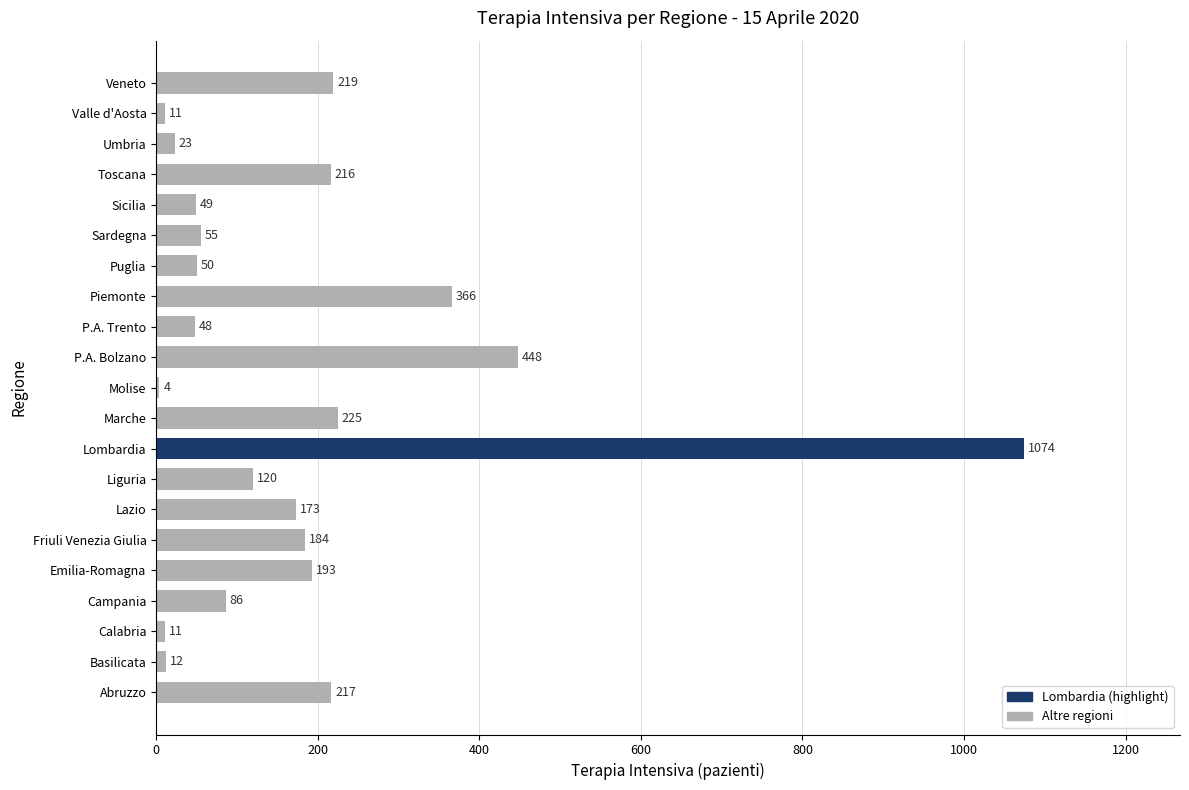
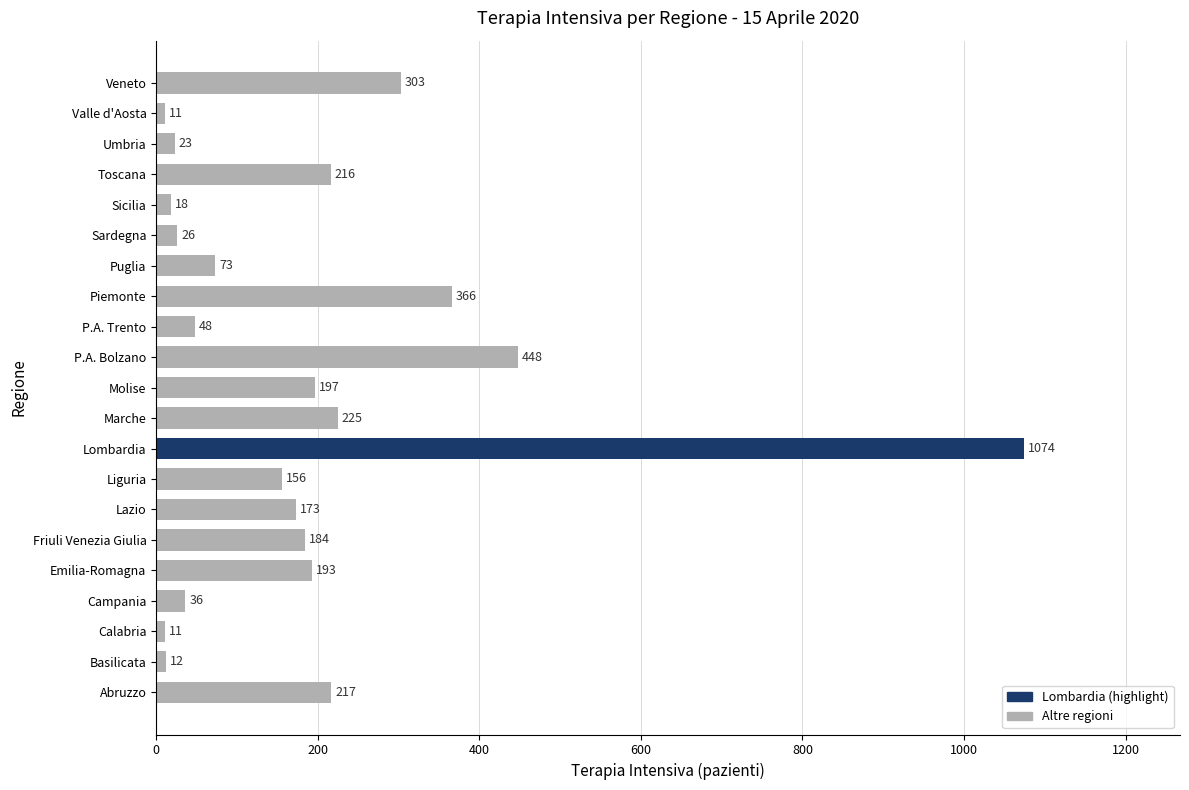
  {
-   "Veneto": 219,
+   "Veneto": 303,
    "Valle d'Aosta": 11,
    "Umbria": 23,
    "Toscana": 216,
-   "Sicilia": 49,
-   "Sardegna": 55,
-   "Puglia": 50,
+   "Sicilia": 18,
+   "Sardegna": 26,
+   "Puglia": 73,
    "Piemonte": 366,
    "P.A. Trento": 48,
    "P.A. Bolzano": 448,
-   "Molise": 4,
+   "Molise": 197,
    "Marche": 225,
    "Lombardia": 1074,
-   "Liguria": 120,
+   "Liguria": 156,
    "Lazio": 173,
    "Friuli Venezia Giulia": 184,
    "Emilia-Romagna": 193,
-   "Campania": 86,
+   "Campania": 36,
    "Calabria": 11,
    "Basilicata": 12,
    "Abruzzo": 217
  }
